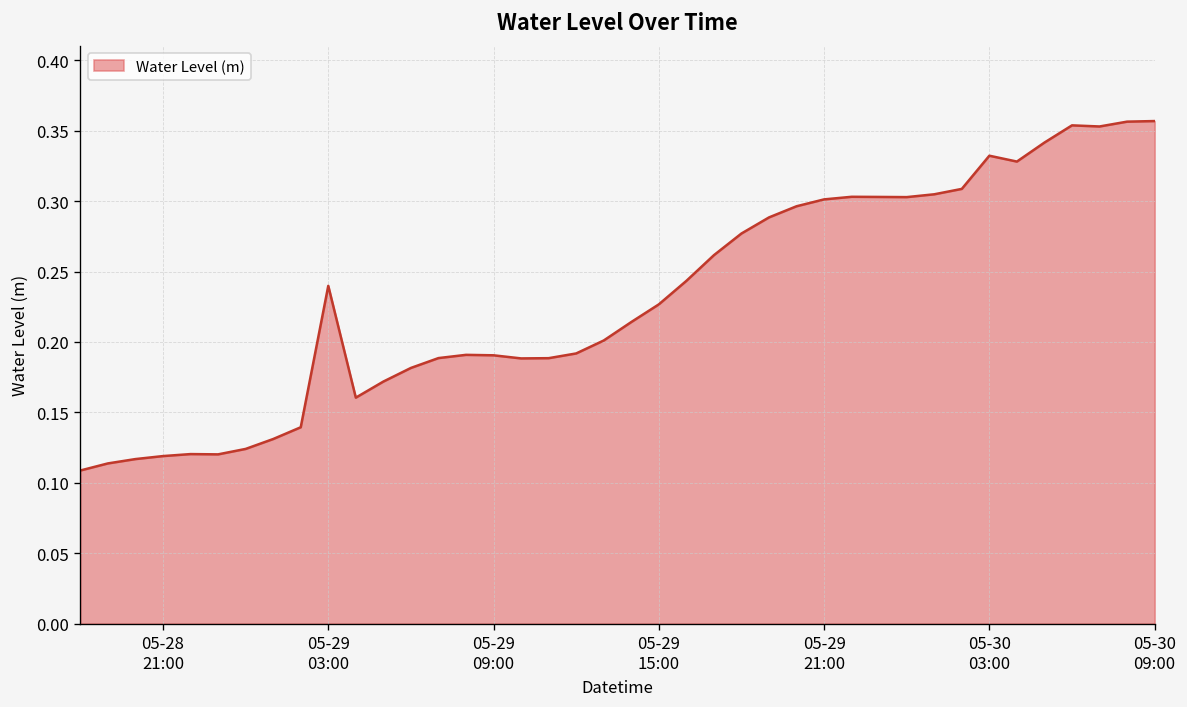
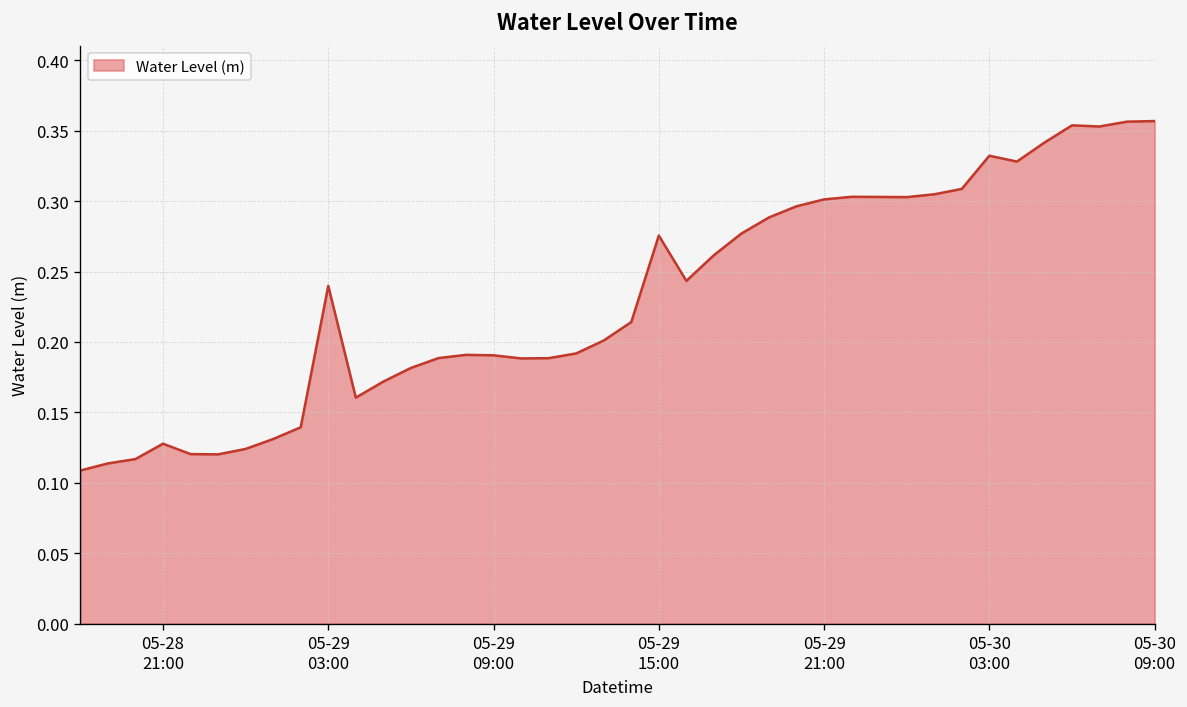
  {
-   "05-28 21:00": 0.119,
+   "05-28 21:00": 0.128,
    "05-29 03:00": 0.240,
    "05-29 09:00": 0.191,
-   "05-29 15:00": 0.227,
+   "05-29 15:00": 0.276,
    "05-29 21:00": 0.301,
    "05-30 03:00": 0.332,
    "05-30 09:00": 0.357
  }
